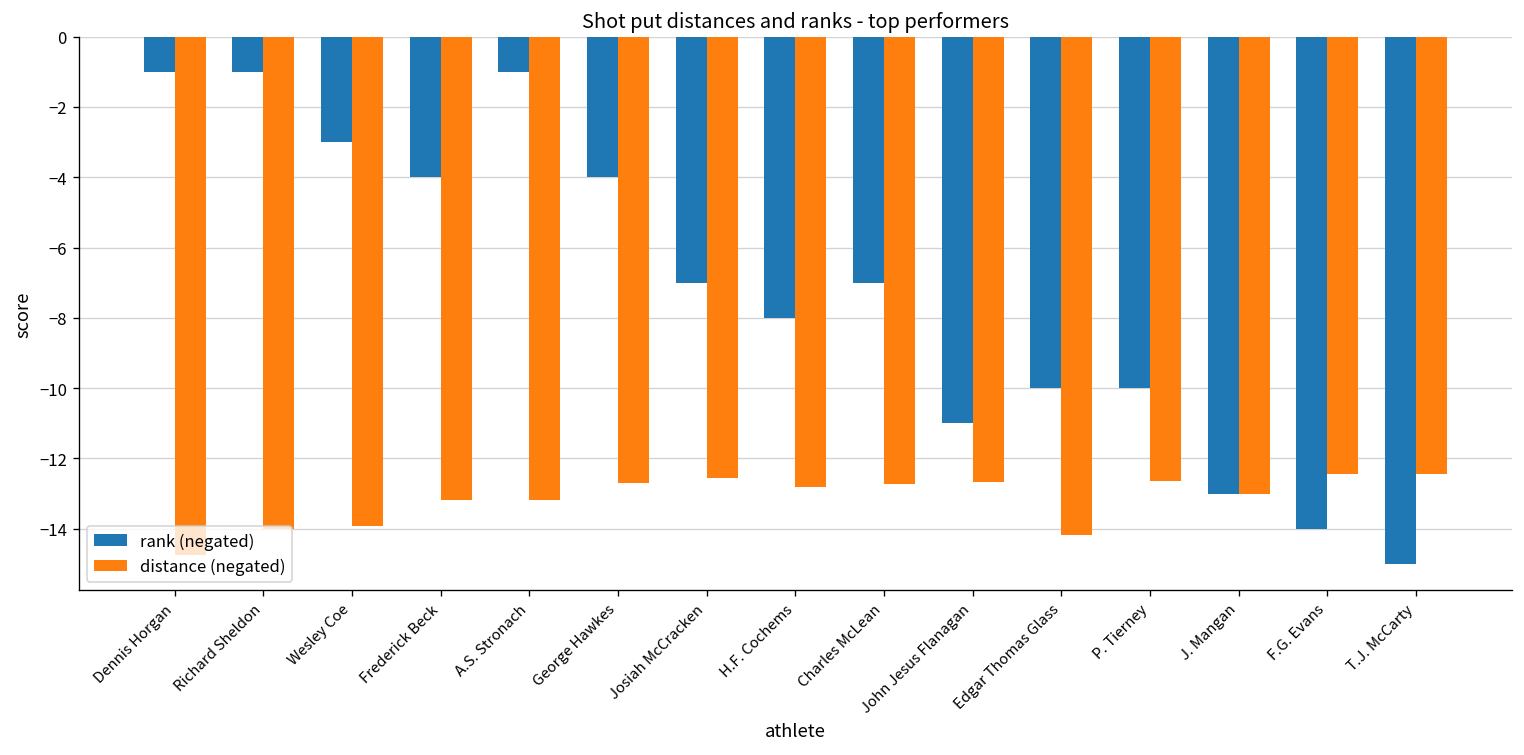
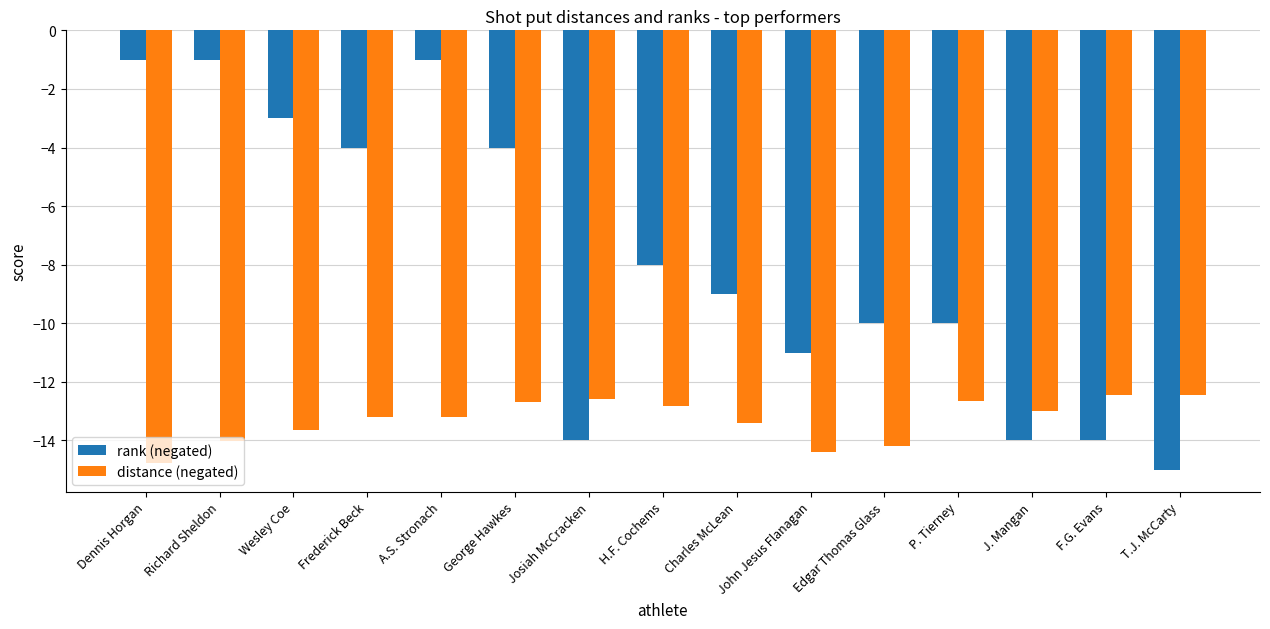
  {
    "rank (negated)": {
      "Dennis Horgan": -1.0,
      "Richard Sheldon": -1.0,
      "Wesley Coe": -3.0,
      "Frederick Beck": -4.0,
      "A.S. Stronach": -1.0,
      "George Hawkes": -4.0,
-     "Josiah McCracken": -7.0,
+     "Josiah McCracken": -14.0,
      "H.F. Cochems": -8.0,
-     "Charles McLean": -7.0,
+     "Charles McLean": -9.0,
      "John Jesus Flanagan": -11.0,
      "Edgar Thomas Glass": -10.0,
      "P. Tierney": -10.0,
-     "J. Mangan": -13.0,
+     "J. Mangan": -14.0,
      "F.G. Evans": -14.0,
      "T.J. McCarty": -15.0
    },
    "distance (negated)": {
-     "Wesley Coe": -13.9,
+     "Wesley Coe": -13.6,
      "Frederick Beck": -13.2,
      "A.S. Stronach": -13.2,
      "George Hawkes": -12.7,
      "Josiah McCracken": -12.6,
      "H.F. Cochems": -12.8,
-     "Charles McLean": -12.7,
-     "John Jesus Flanagan": -12.7,
+     "Charles McLean": -13.4,
+     "John Jesus Flanagan": -14.4,
      "Edgar Thomas Glass": -14.2,
      "P. Tierney": -12.6,
      "J. Mangan": -13.0,
      "F.G. Evans": -12.5,
      "T.J. McCarty": -12.4
    }
  }
